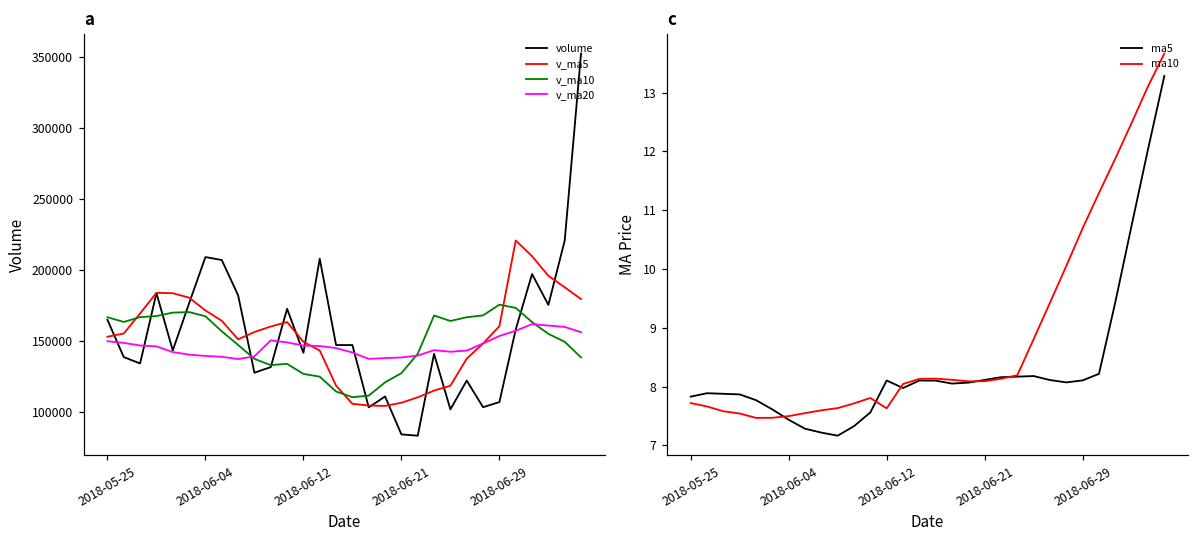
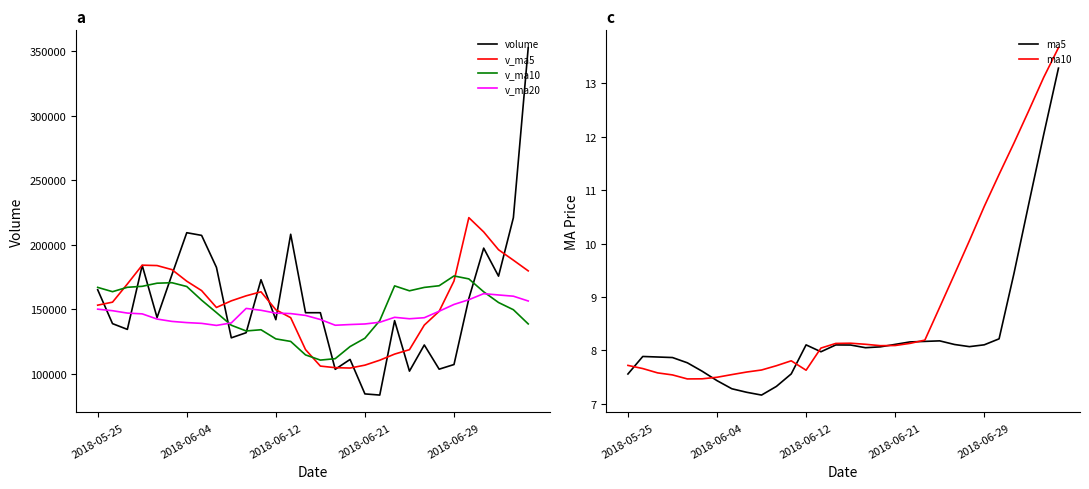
  {
    "a": {
      "volume": {
        "2018-06-04": 209000,
        "2018-06-12": 142000,
        "2018-06-21": 85000,
        "2018-06-29": 107000
      },
      "v_ma5": {
        "2018-05-25": 153000,
        "2018-06-04": 172000,
        "2018-06-12": 150000,
        "2018-06-21": 107000,
-       "2018-06-29": 161000
+       "2018-06-29": 172000
      },
      "v_ma10": {
        "2018-06-04": 168000,
        "2018-06-12": 127000,
        "2018-06-21": 128000,
        "2018-06-29": 176000
      },
      "v_ma20": {
        "2018-05-25": 150000,
        "2018-06-04": 140000,
        "2018-06-12": 147000,
        "2018-06-21": 139000,
        "2018-06-29": 154000
      }
    },
    "c": {
      "ma5": {
-       "2018-05-25": 7.8,
+       "2018-05-25": 7.6,
        "2018-06-04": 7.4,
        "2018-06-12": 8.1,
        "2018-06-29": 8.1
      },
      "ma10": {
        "2018-05-25": 7.7,
        "2018-06-04": 7.5,
        "2018-06-12": 7.6,
        "2018-06-29": 10.7
      }
    }
  }
